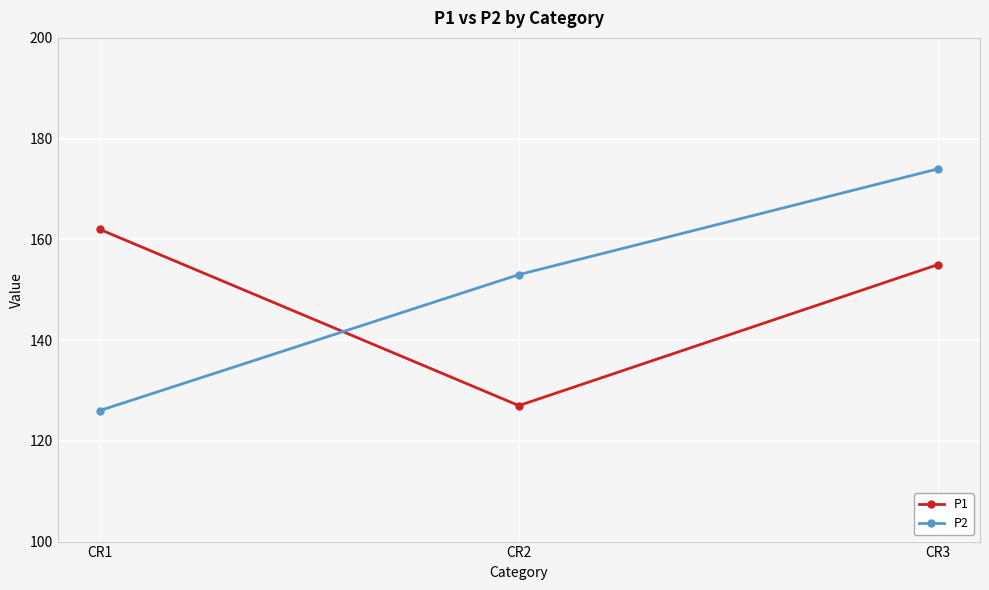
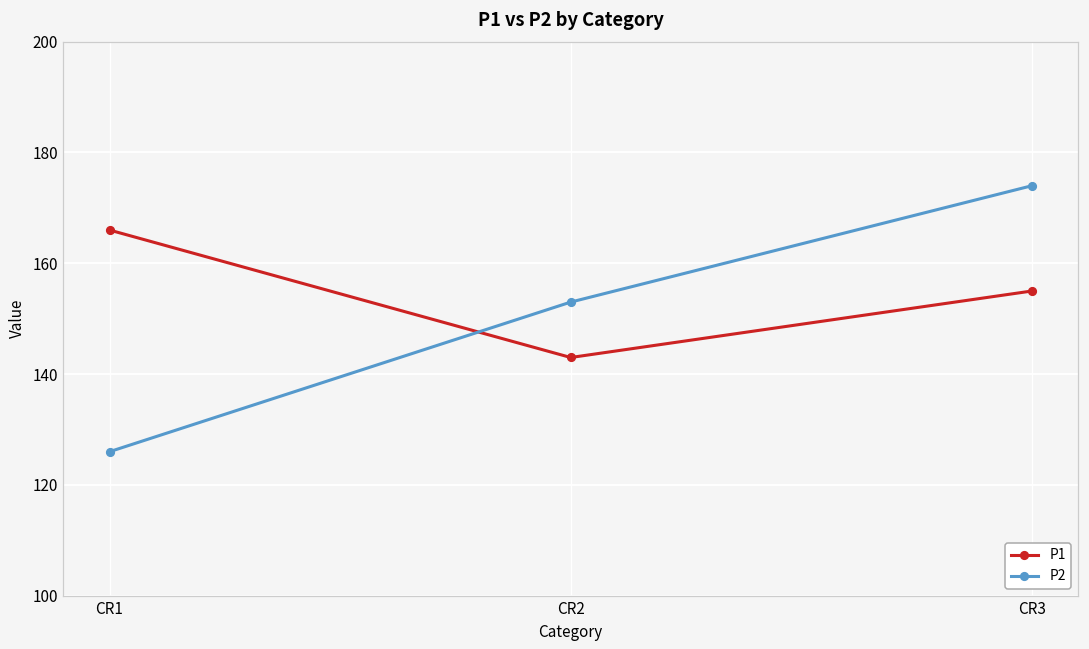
  {
    "P1": {
-     "CR1": 162,
-     "CR2": 127,
+     "CR1": 166,
+     "CR2": 143,
      "CR3": 155
    },
    "P2": {
      "CR1": 126,
      "CR2": 153,
      "CR3": 174
    }
  }
